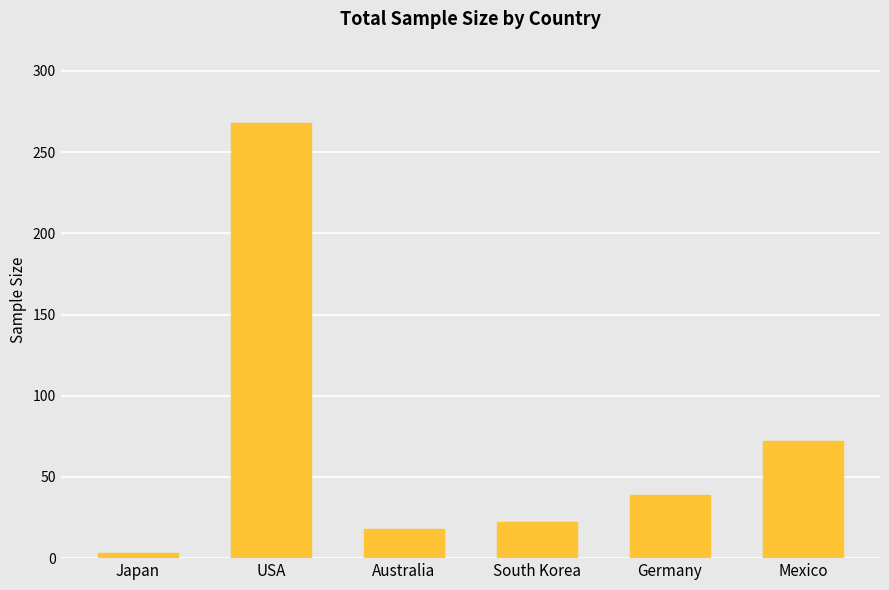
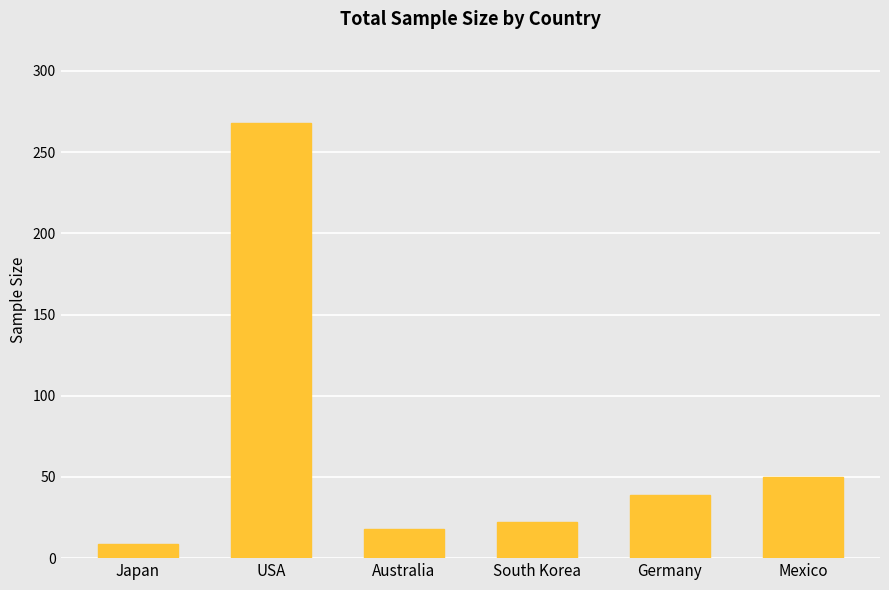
  {
-   "Japan": 3,
+   "Japan": 9,
    "USA": 268,
    "Australia": 18,
    "South Korea": 22,
    "Germany": 39,
-   "Mexico": 72
+   "Mexico": 50
  }
